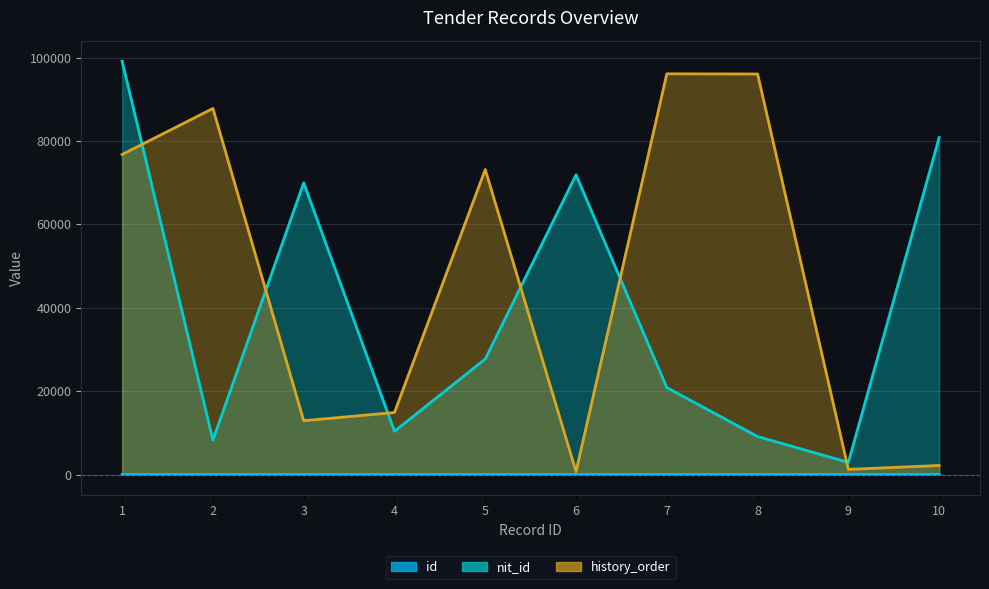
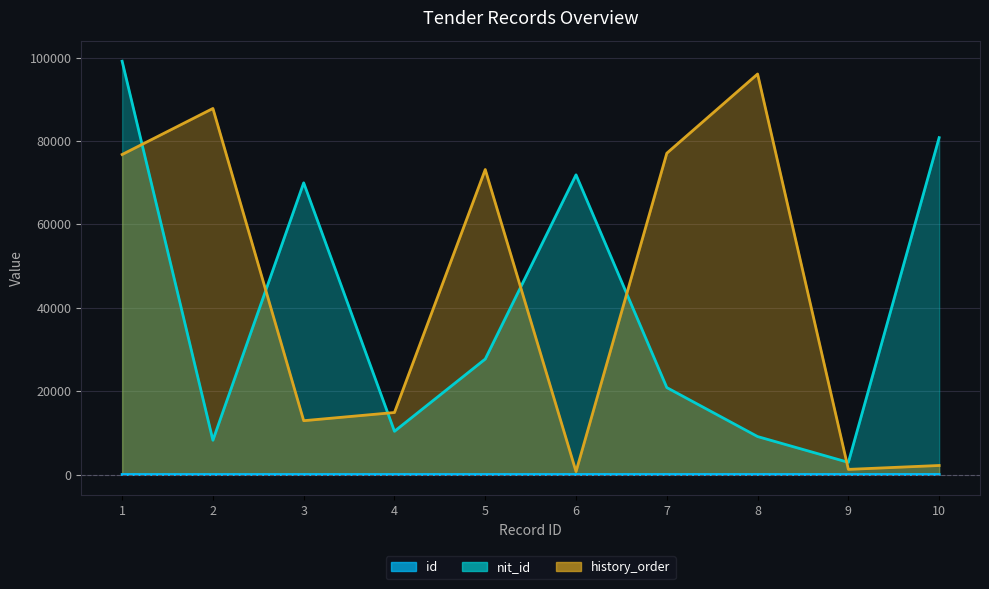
  {
    "history_order": {
      "1": 77000,
      "2": 88000,
      "3": 13000,
      "4": 15000,
      "5": 73000,
      "6": 1000,
-     "7": 96000,
+     "7": 77000,
      "8": 96000,
      "9": 1000,
      "10": 2000
    }
  }
